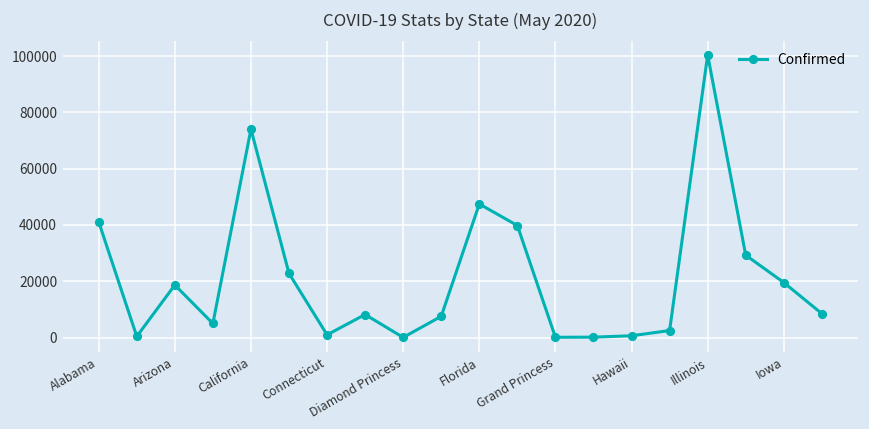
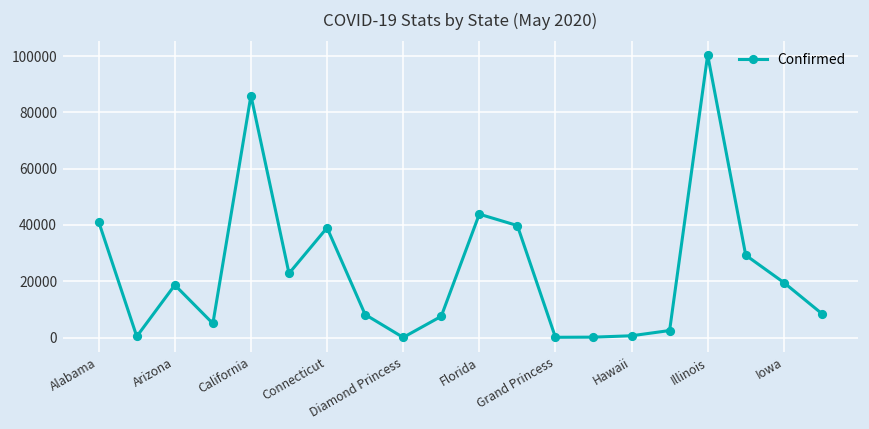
  {
    "Alabama": 41000,
    "Arizona": 19000,
-   "California": 74000,
-   "Connecticut": 1000,
+   "California": 86000,
+   "Connecticut": 39000,
    "Diamond Princess": 0,
-   "Florida": 47000,
+   "Florida": 44000,
    "Grand Princess": 0,
    "Hawaii": 1000,
    "Illinois": 100000,
    "Iowa": 20000
  }
